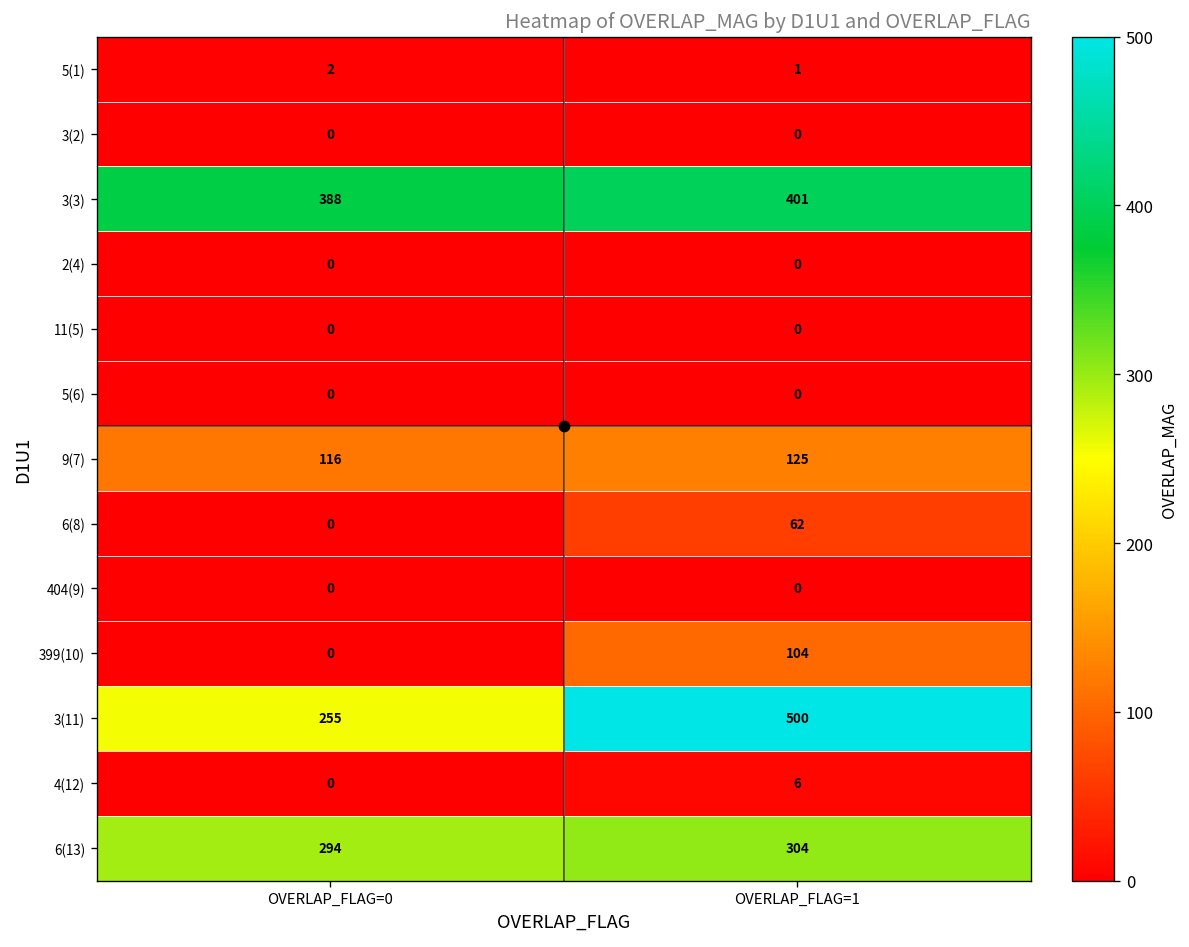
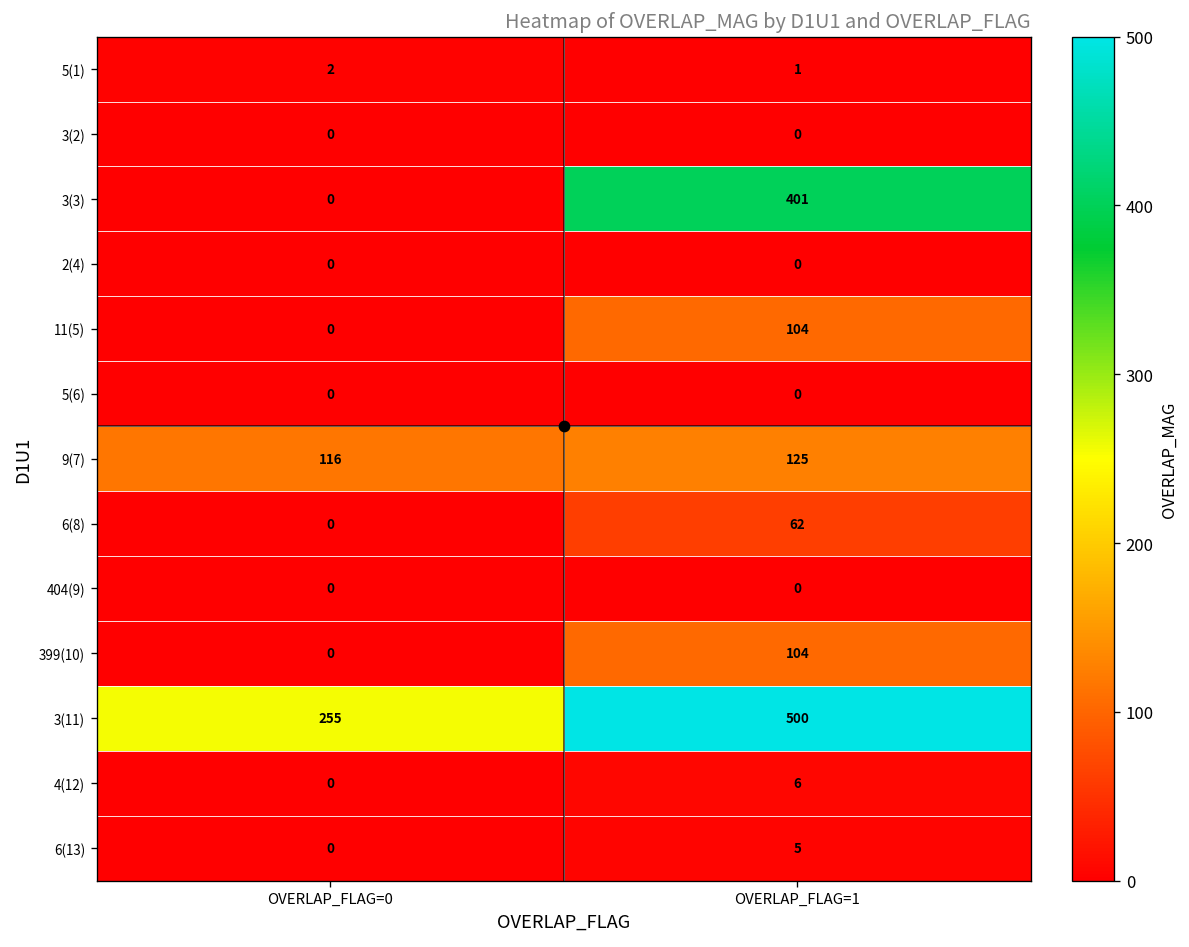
  {
    "5(1)": {
      "OVERLAP_FLAG=0": 2,
      "OVERLAP_FLAG=1": 1
    },
    "3(2)": {
      "OVERLAP_FLAG=0": 0,
      "OVERLAP_FLAG=1": 0
    },
    "3(3)": {
-     "OVERLAP_FLAG=0": 388,
+     "OVERLAP_FLAG=0": 0,
      "OVERLAP_FLAG=1": 401
    },
    "2(4)": {
      "OVERLAP_FLAG=0": 0,
      "OVERLAP_FLAG=1": 0
    },
    "11(5)": {
      "OVERLAP_FLAG=0": 0,
-     "OVERLAP_FLAG=1": 0
+     "OVERLAP_FLAG=1": 104
    },
    "5(6)": {
      "OVERLAP_FLAG=0": 0,
      "OVERLAP_FLAG=1": 0
    },
    "9(7)": {
      "OVERLAP_FLAG=0": 116,
      "OVERLAP_FLAG=1": 125
    },
    "6(8)": {
      "OVERLAP_FLAG=0": 0,
      "OVERLAP_FLAG=1": 62
    },
    "404(9)": {
      "OVERLAP_FLAG=0": 0,
      "OVERLAP_FLAG=1": 0
    },
    "399(10)": {
      "OVERLAP_FLAG=0": 0,
      "OVERLAP_FLAG=1": 104
    },
    "3(11)": {
      "OVERLAP_FLAG=0": 255,
      "OVERLAP_FLAG=1": 500
    },
    "4(12)": {
      "OVERLAP_FLAG=0": 0,
      "OVERLAP_FLAG=1": 6
    },
    "6(13)": {
-     "OVERLAP_FLAG=0": 294,
-     "OVERLAP_FLAG=1": 304
+     "OVERLAP_FLAG=0": 0,
+     "OVERLAP_FLAG=1": 5
    }
  }
